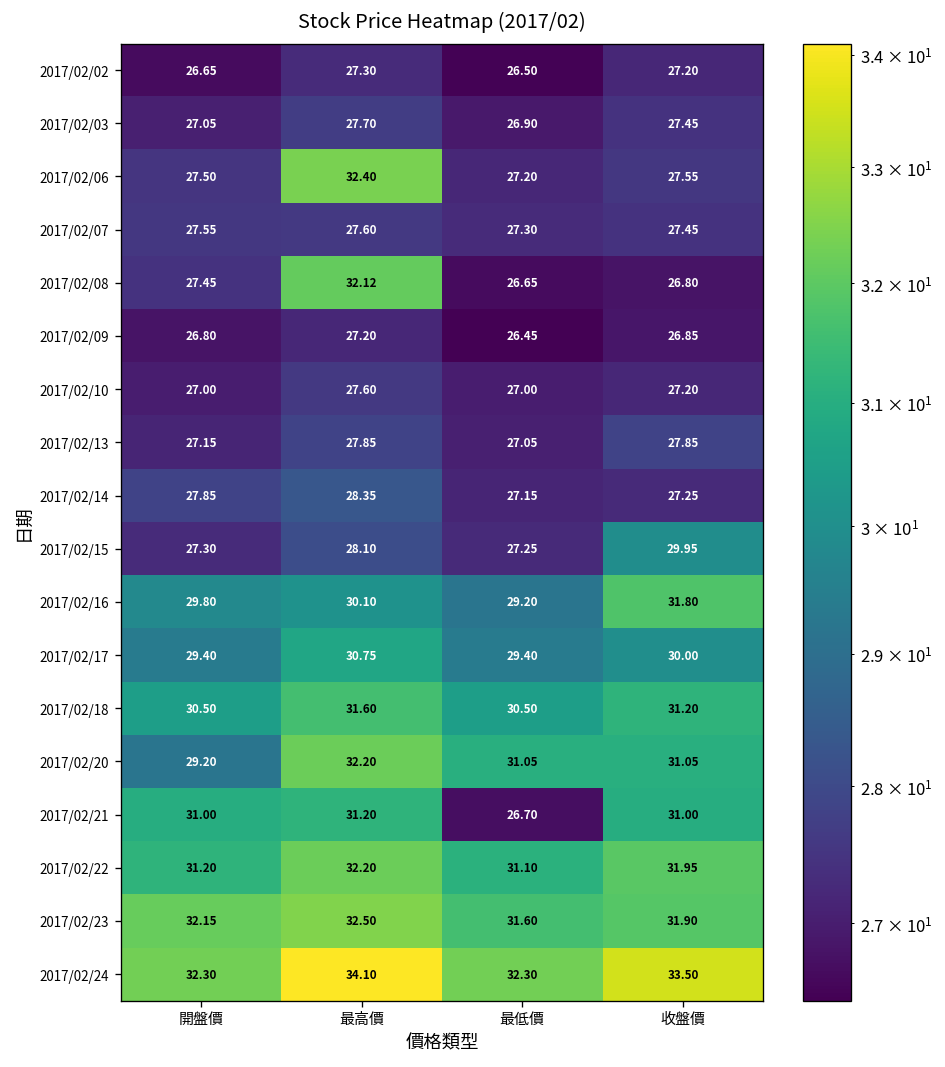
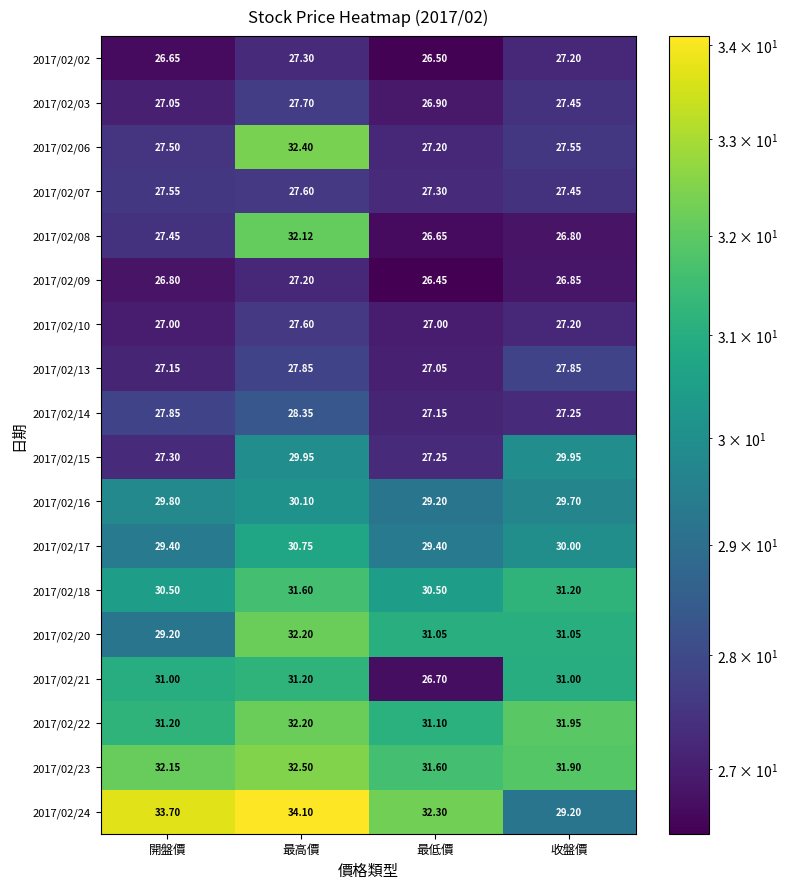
  {
    "2017/02/02": {
      "開盤價": 26.65,
      "最高價": 27.30,
      "最低價": 26.50,
      "收盤價": 27.20
    },
    "2017/02/03": {
      "開盤價": 27.05,
      "最高價": 27.70,
      "最低價": 26.90,
      "收盤價": 27.45
    },
    "2017/02/06": {
      "開盤價": 27.50,
      "最高價": 32.40,
      "最低價": 27.20,
      "收盤價": 27.55
    },
    "2017/02/07": {
      "開盤價": 27.55,
      "最高價": 27.60,
      "最低價": 27.30,
      "收盤價": 27.45
    },
    "2017/02/08": {
      "開盤價": 27.45,
      "最高價": 32.12,
      "最低價": 26.65,
      "收盤價": 26.80
    },
    "2017/02/09": {
      "開盤價": 26.80,
      "最高價": 27.20,
      "最低價": 26.45,
      "收盤價": 26.85
    },
    "2017/02/10": {
      "開盤價": 27.00,
      "最高價": 27.60,
      "最低價": 27.00,
      "收盤價": 27.20
    },
    "2017/02/13": {
      "開盤價": 27.15,
      "最高價": 27.85,
      "最低價": 27.05,
      "收盤價": 27.85
    },
    "2017/02/14": {
      "開盤價": 27.85,
      "最高價": 28.35,
      "最低價": 27.15,
      "收盤價": 27.25
    },
    "2017/02/15": {
      "開盤價": 27.30,
-     "最高價": 28.10,
+     "最高價": 29.95,
      "最低價": 27.25,
      "收盤價": 29.95
    },
    "2017/02/16": {
      "開盤價": 29.80,
      "最高價": 30.10,
      "最低價": 29.20,
-     "收盤價": 31.80
+     "收盤價": 29.70
    },
    "2017/02/17": {
      "開盤價": 29.40,
      "最高價": 30.75,
      "最低價": 29.40,
      "收盤價": 30.00
    },
    "2017/02/18": {
      "開盤價": 30.50,
      "最高價": 31.60,
      "最低價": 30.50,
      "收盤價": 31.20
    },
    "2017/02/20": {
      "開盤價": 29.20,
      "最高價": 32.20,
      "最低價": 31.05,
      "收盤價": 31.05
    },
    "2017/02/21": {
      "開盤價": 31.00,
      "最高價": 31.20,
      "最低價": 26.70,
      "收盤價": 31.00
    },
    "2017/02/22": {
      "開盤價": 31.20,
      "最高價": 32.20,
      "最低價": 31.10,
      "收盤價": 31.95
    },
    "2017/02/23": {
      "開盤價": 32.15,
      "最高價": 32.50,
      "最低價": 31.60,
      "收盤價": 31.90
    },
    "2017/02/24": {
-     "開盤價": 32.30,
+     "開盤價": 33.70,
      "最高價": 34.10,
      "最低價": 32.30,
-     "收盤價": 33.50
+     "收盤價": 29.20
    }
  }
